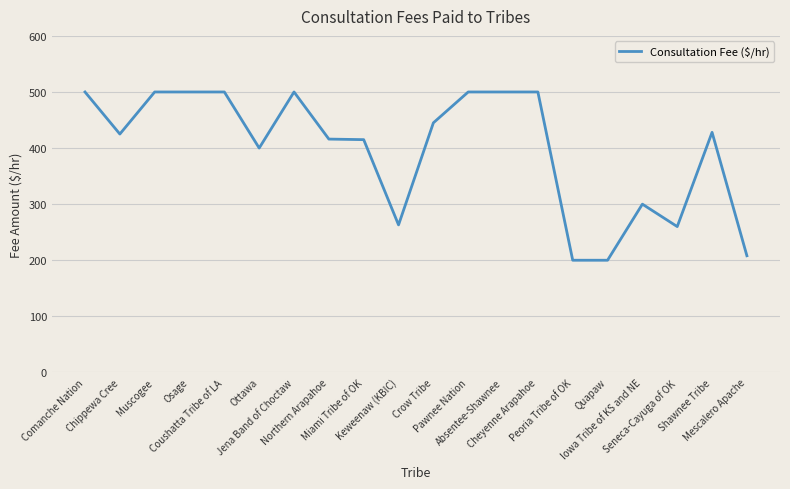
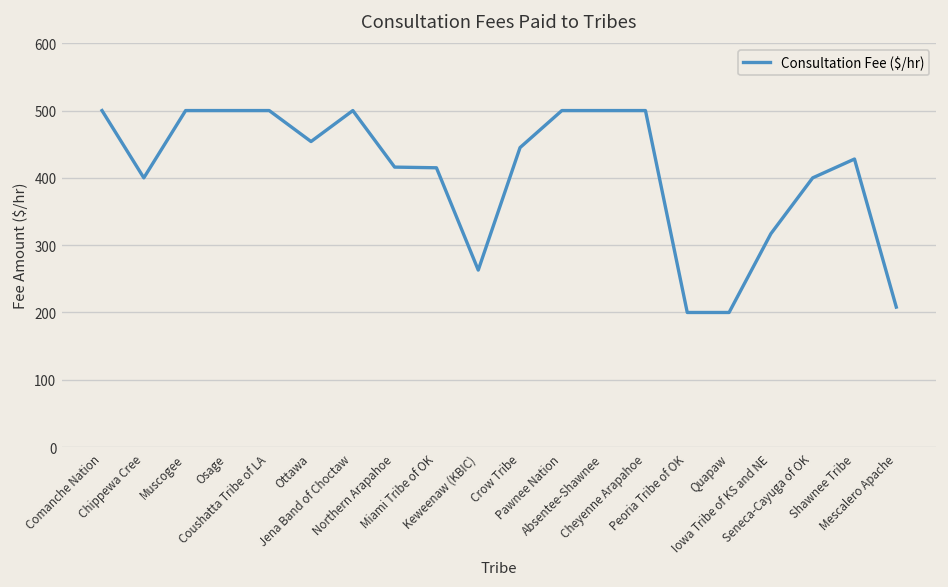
  {
    "Comanche Nation": 500,
-   "Chippewa Cree": 430,
+   "Chippewa Cree": 400,
    "Muscogee": 500,
    "Osage": 500,
    "Coushatta Tribe of LA": 500,
-   "Ottawa": 400,
+   "Ottawa": 450,
    "Jena Band of Choctaw": 500,
    "Northern Arapahoe": 420,
    "Miami Tribe of OK": 420,
    "Keweenaw (KBIC)": 260,
    "Crow Tribe": 450,
    "Pawnee Nation": 500,
    "Absentee-Shawnee": 500,
    "Cheyenne Arapahoe": 500,
    "Peoria Tribe of OK": 200,
    "Quapaw": 200,
-   "Iowa Tribe of KS and NE": 300,
-   "Seneca-Cayuga of OK": 260,
+   "Iowa Tribe of KS and NE": 320,
+   "Seneca-Cayuga of OK": 400,
    "Shawnee Tribe": 430,
    "Mescalero Apache": 210
  }
